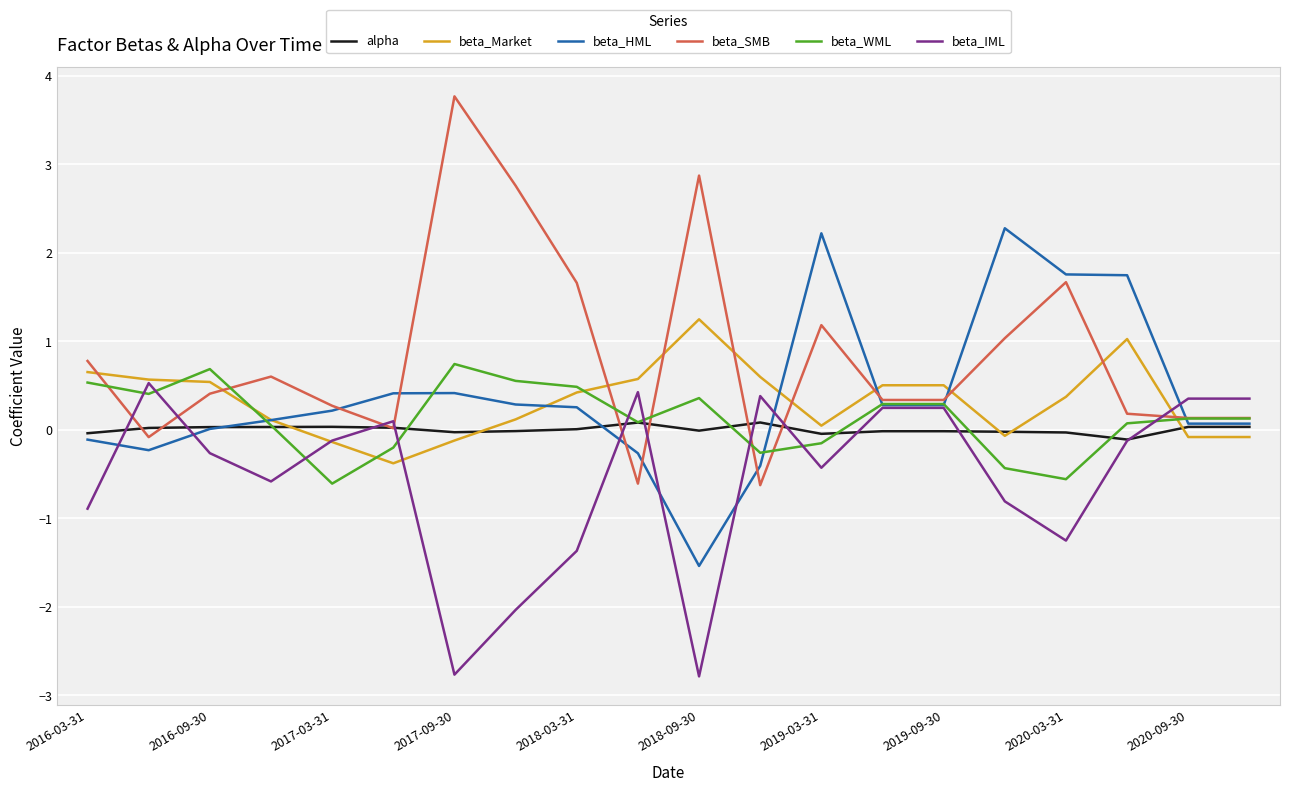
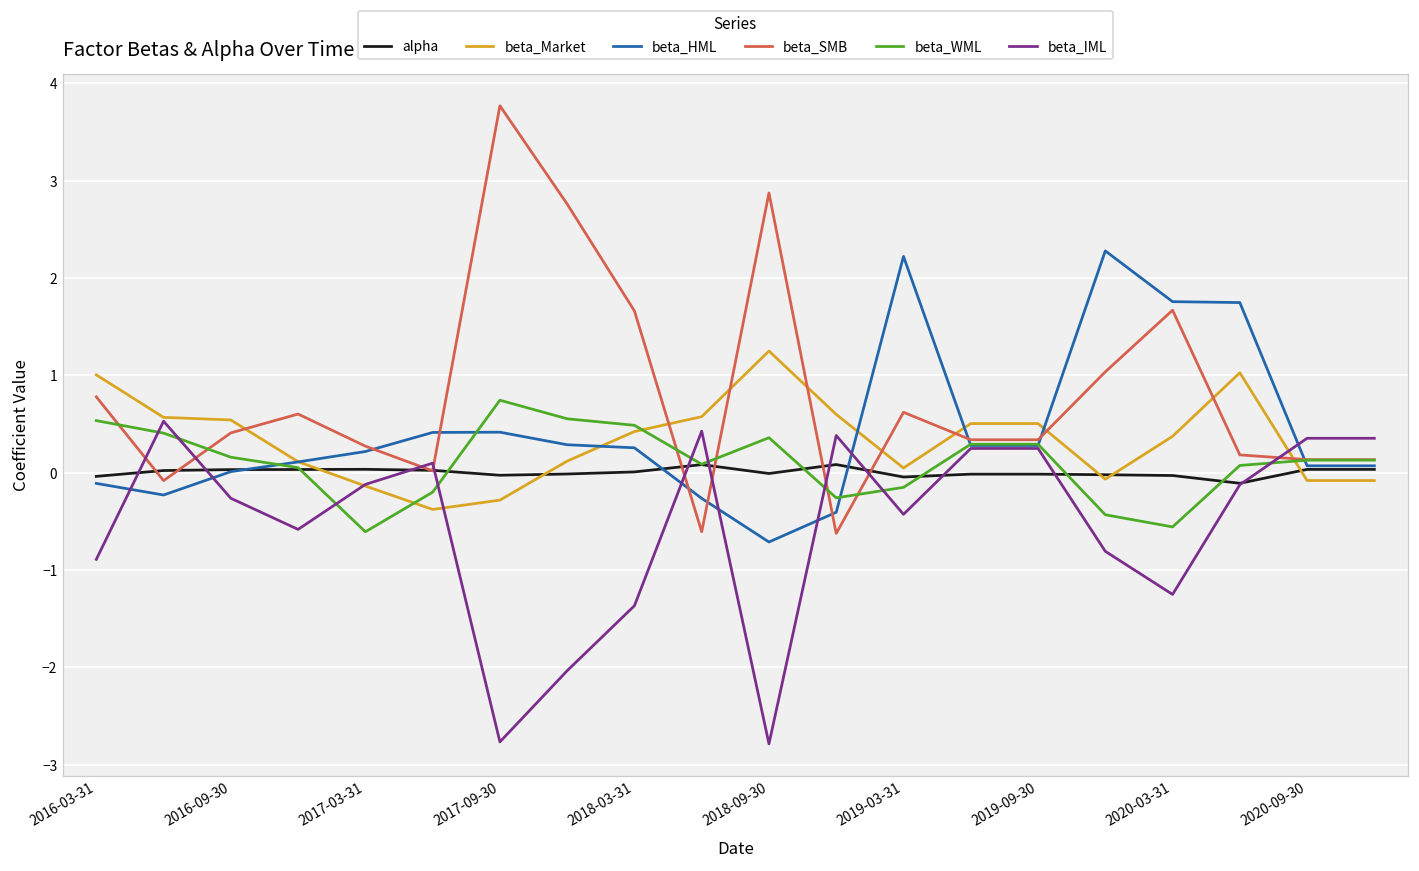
  {
    "alpha": {
      "2016-03-31": 0.0,
      "2017-03-31": 0.0,
      "2017-09-30": 0.0,
      "2018-03-31": 0.0,
      "2018-09-30": 0.0,
      "2019-03-31": 0.0,
      "2019-09-30": 0.0,
      "2020-03-31": 0.0,
      "2020-09-30": 0.0
    },
    "beta_Market": {
-     "2016-03-31": 0.7,
+     "2016-03-31": 1.0,
      "2016-09-30": 0.5,
-     "2017-09-30": -0.1,
+     "2017-09-30": -0.3,
      "2018-03-31": 0.4,
      "2018-09-30": 1.3,
      "2019-03-31": 0.0,
      "2019-09-30": 0.5,
      "2020-03-31": 0.4,
      "2020-09-30": -0.1
    },
    "beta_HML": {
      "2016-03-31": -0.1,
      "2017-03-31": 0.2,
      "2017-09-30": 0.4,
      "2018-03-31": 0.3,
-     "2018-09-30": -1.5,
+     "2018-09-30": -0.7,
      "2019-03-31": 2.2,
      "2020-03-31": 1.8,
      "2020-09-30": 0.1
    },
    "beta_SMB": {
      "2016-03-31": 0.8,
      "2016-09-30": 0.4,
      "2017-03-31": 0.3,
      "2017-09-30": 3.8,
      "2018-03-31": 1.7,
      "2018-09-30": 2.9,
-     "2019-03-31": 1.2,
+     "2019-03-31": 0.6,
      "2019-09-30": 0.3,
      "2020-03-31": 1.7
    },
    "beta_WML": {
      "2016-03-31": 0.5,
-     "2016-09-30": 0.7,
+     "2016-09-30": 0.2,
      "2017-03-31": -0.6,
      "2017-09-30": 0.7,
      "2018-03-31": 0.5,
      "2018-09-30": 0.4,
      "2019-03-31": -0.2,
      "2020-03-31": -0.6
    },
    "beta_IML": {
      "2016-03-31": -0.9,
      "2016-09-30": -0.3,
      "2017-09-30": -2.8,
      "2018-03-31": -1.4,
      "2018-09-30": -2.8,
      "2019-03-31": -0.4,
      "2019-09-30": 0.2,
      "2020-03-31": -1.3,
      "2020-09-30": 0.4
    }
  }
